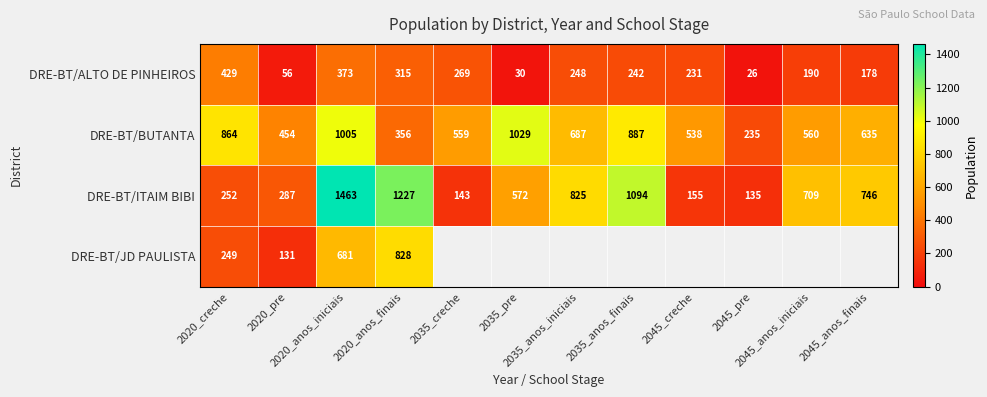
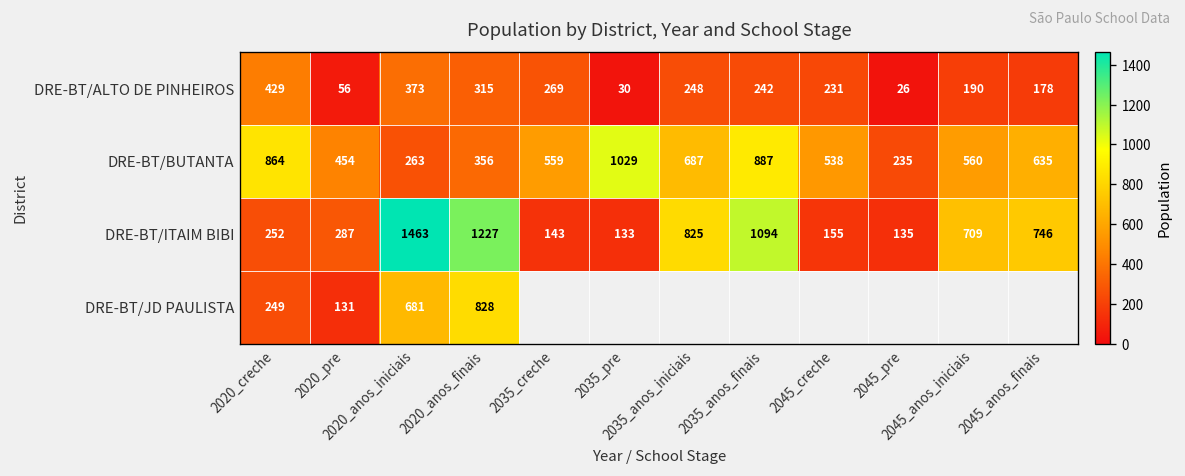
  {
    "DRE-BT/ALTO DE PINHEIROS": {
      "2020_creche": 429,
      "2020_pre": 56,
      "2020_anos_iniciais": 373,
      "2020_anos_finais": 315,
      "2035_creche": 269,
      "2035_pre": 30,
      "2035_anos_iniciais": 248,
      "2035_anos_finais": 242,
      "2045_creche": 231,
      "2045_pre": 26,
      "2045_anos_iniciais": 190,
      "2045_anos_finais": 178
    },
    "DRE-BT/BUTANTA": {
      "2020_creche": 864,
      "2020_pre": 454,
-     "2020_anos_iniciais": 1005,
+     "2020_anos_iniciais": 263,
      "2020_anos_finais": 356,
      "2035_creche": 559,
      "2035_pre": 1029,
      "2035_anos_iniciais": 687,
      "2035_anos_finais": 887,
      "2045_creche": 538,
      "2045_pre": 235,
      "2045_anos_iniciais": 560,
      "2045_anos_finais": 635
    },
    "DRE-BT/ITAIM BIBI": {
      "2020_creche": 252,
      "2020_pre": 287,
      "2020_anos_iniciais": 1463,
      "2020_anos_finais": 1227,
      "2035_creche": 143,
-     "2035_pre": 572,
+     "2035_pre": 133,
      "2035_anos_iniciais": 825,
      "2035_anos_finais": 1094,
      "2045_creche": 155,
      "2045_pre": 135,
      "2045_anos_iniciais": 709,
      "2045_anos_finais": 746
    },
    "DRE-BT/JD PAULISTA": {
      "2020_creche": 249,
      "2020_pre": 131,
      "2020_anos_iniciais": 681,
      "2020_anos_finais": 828
    }
  }
